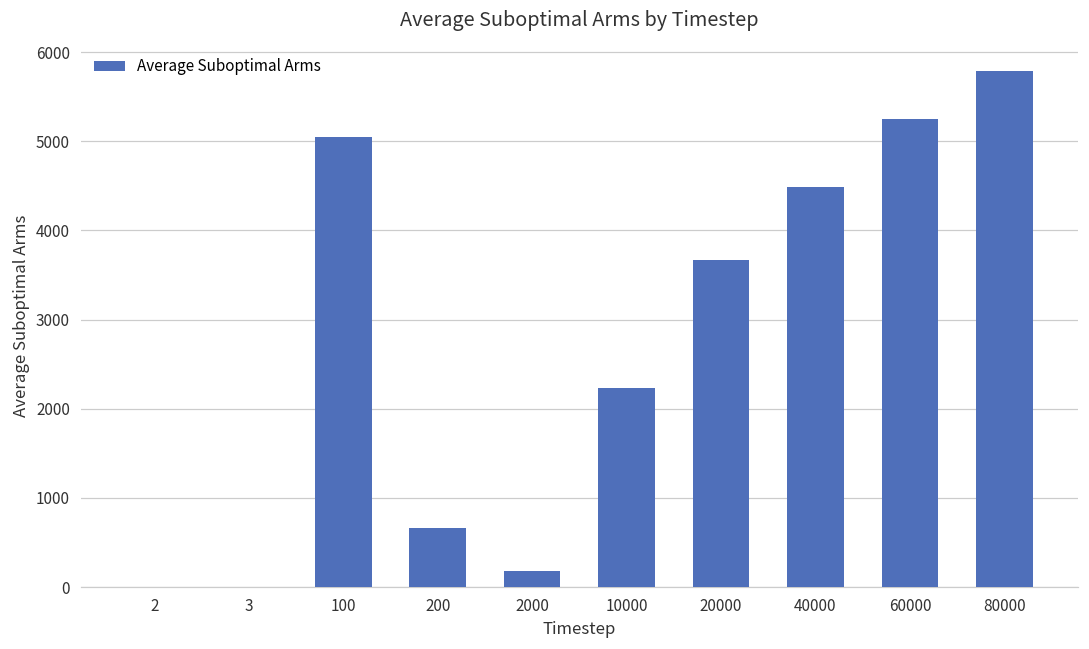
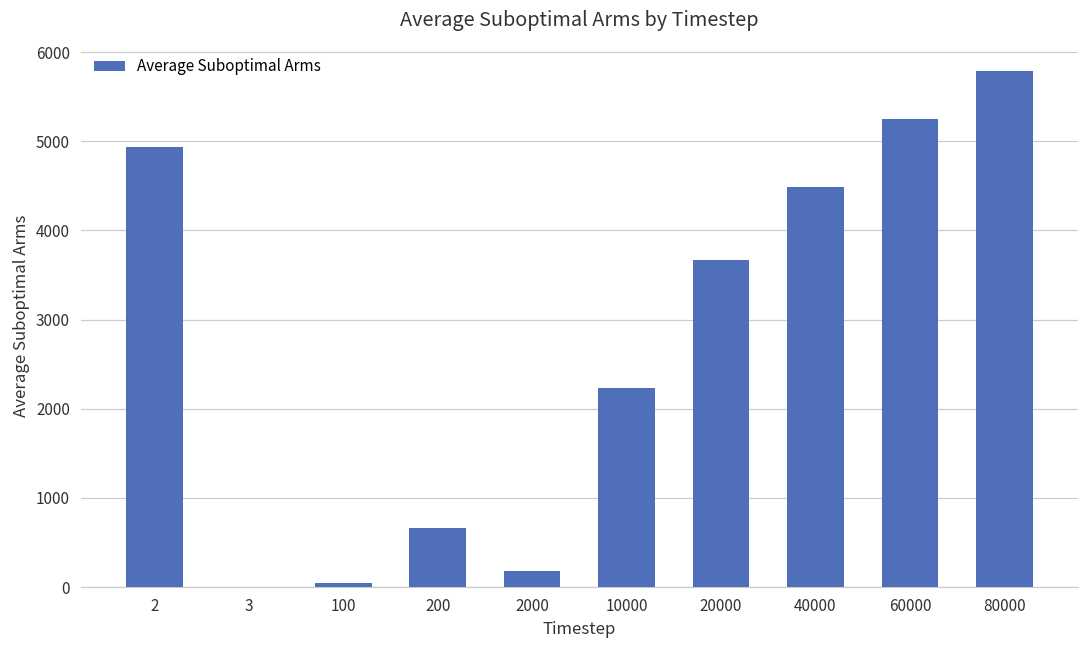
  {
-   "2": 0,
-   "100": 5000,
+   "2": 4900,
+   "100": 0,
    "200": 700,
    "2000": 200,
    "10000": 2200,
    "20000": 3700,
    "40000": 4500,
    "60000": 5200,
    "80000": 5800
  }
